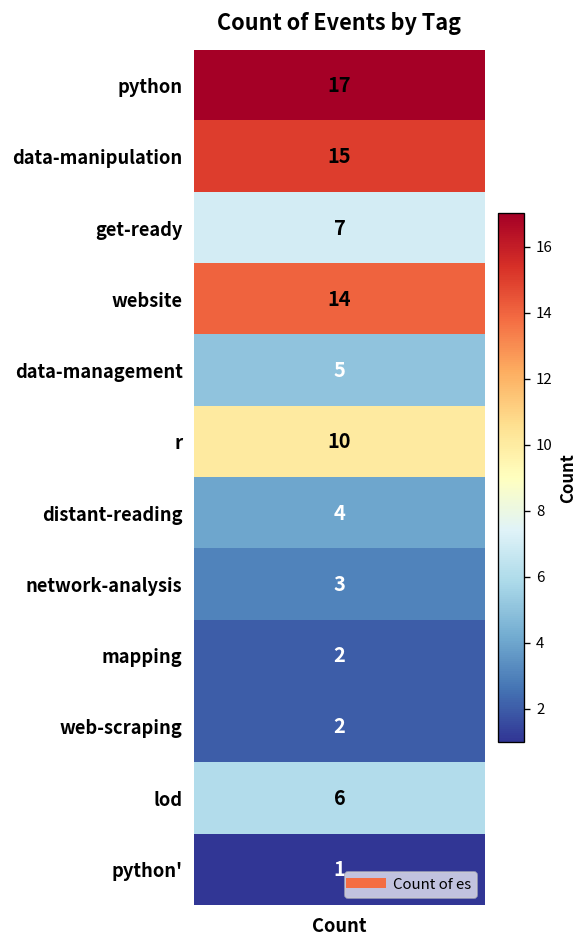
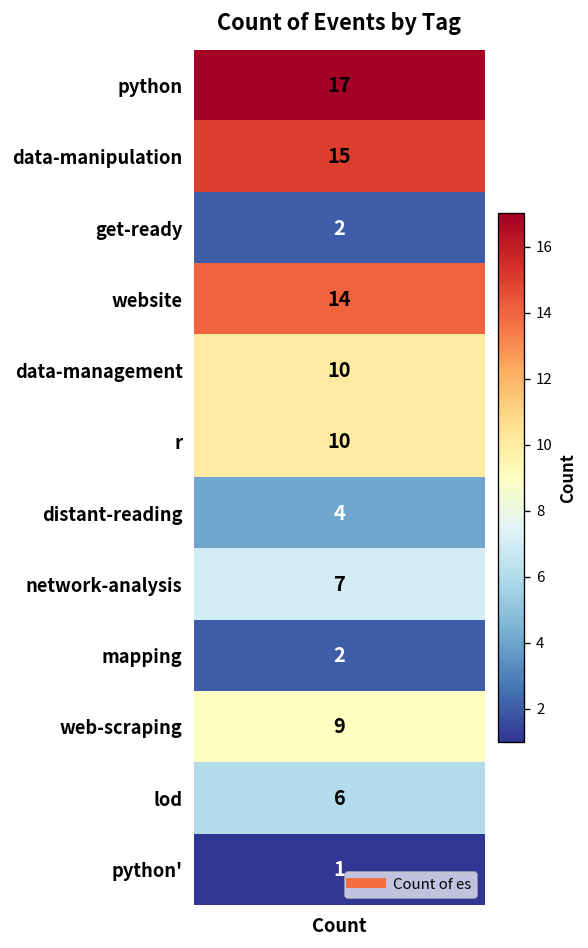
  {
    "python": {
      "Count": 17
    },
    "data-manipulation": {
      "Count": 15
    },
    "get-ready": {
-     "Count": 7
+     "Count": 2
    },
    "website": {
      "Count": 14
    },
    "data-management": {
-     "Count": 5
+     "Count": 10
    },
    "r": {
      "Count": 10
    },
    "distant-reading": {
      "Count": 4
    },
    "network-analysis": {
-     "Count": 3
+     "Count": 7
    },
    "mapping": {
      "Count": 2
    },
    "web-scraping": {
-     "Count": 2
+     "Count": 9
    },
    "lod": {
      "Count": 6
    }
  }
